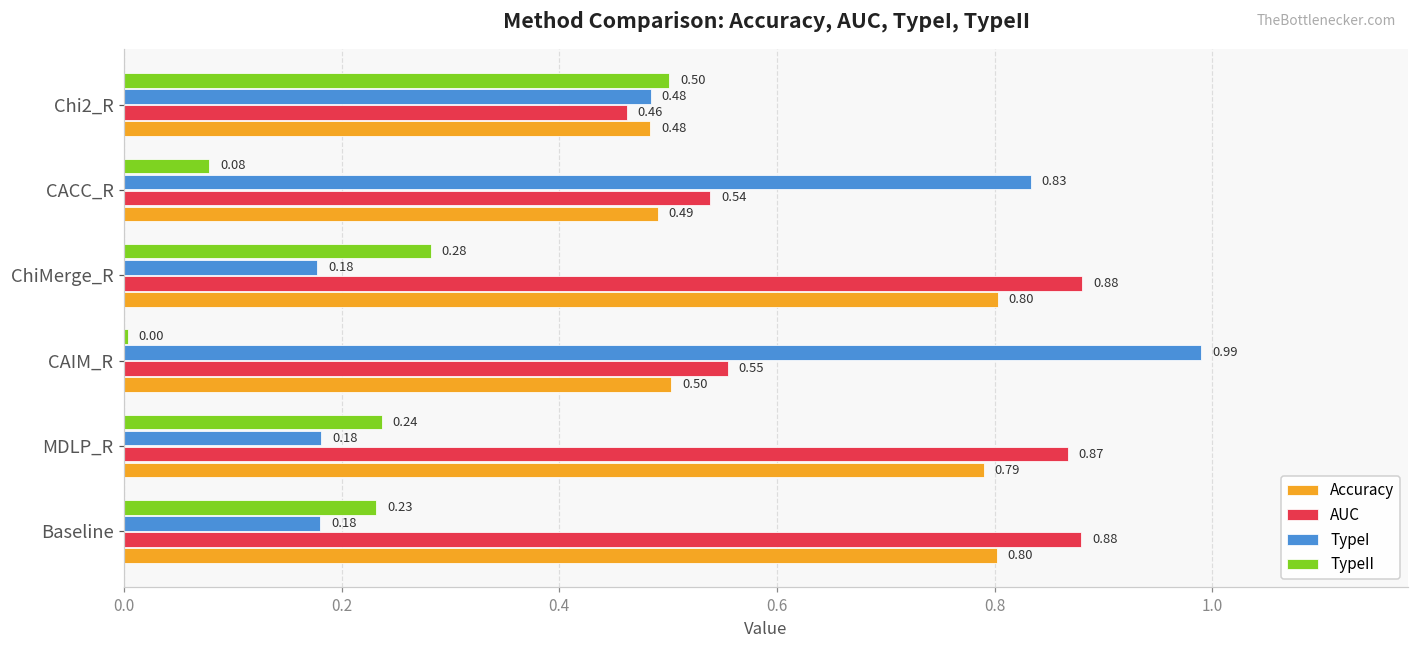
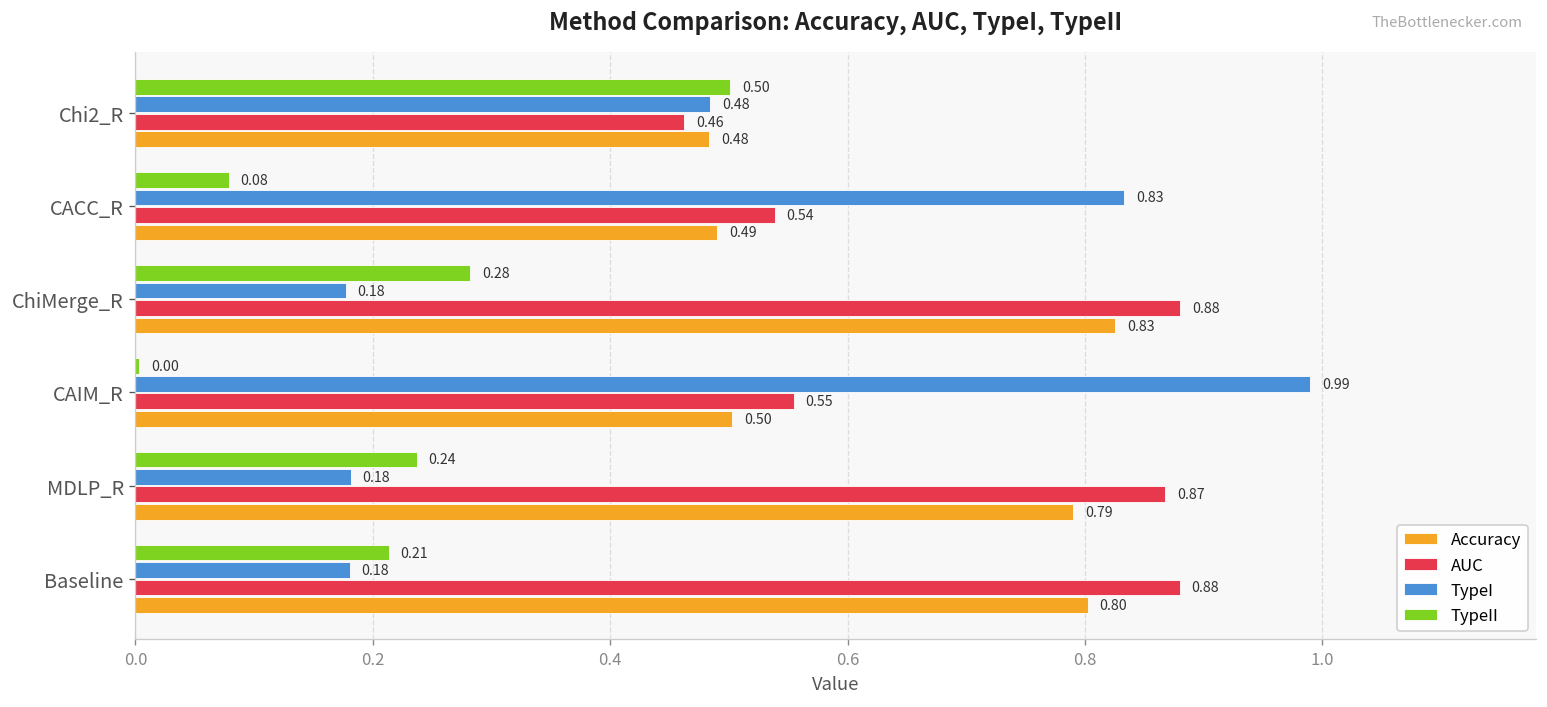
  {
    "Accuracy": {
      "Chi2_R": 0.48,
      "CACC_R": 0.49,
-     "ChiMerge_R": 0.80,
+     "ChiMerge_R": 0.83,
      "CAIM_R": 0.50,
      "MDLP_R": 0.79,
      "Baseline": 0.80
    },
    "AUC": {
      "Chi2_R": 0.46,
      "CACC_R": 0.54,
      "ChiMerge_R": 0.88,
      "CAIM_R": 0.55,
      "MDLP_R": 0.87,
      "Baseline": 0.88
    },
    "TypeI": {
      "Chi2_R": 0.48,
      "CACC_R": 0.83,
      "ChiMerge_R": 0.18,
      "CAIM_R": 0.99,
      "MDLP_R": 0.18,
      "Baseline": 0.18
    },
    "TypeII": {
      "Chi2_R": 0.50,
      "CACC_R": 0.08,
      "ChiMerge_R": 0.28,
      "CAIM_R": 0.00,
      "MDLP_R": 0.24,
-     "Baseline": 0.23
+     "Baseline": 0.21
    }
  }
